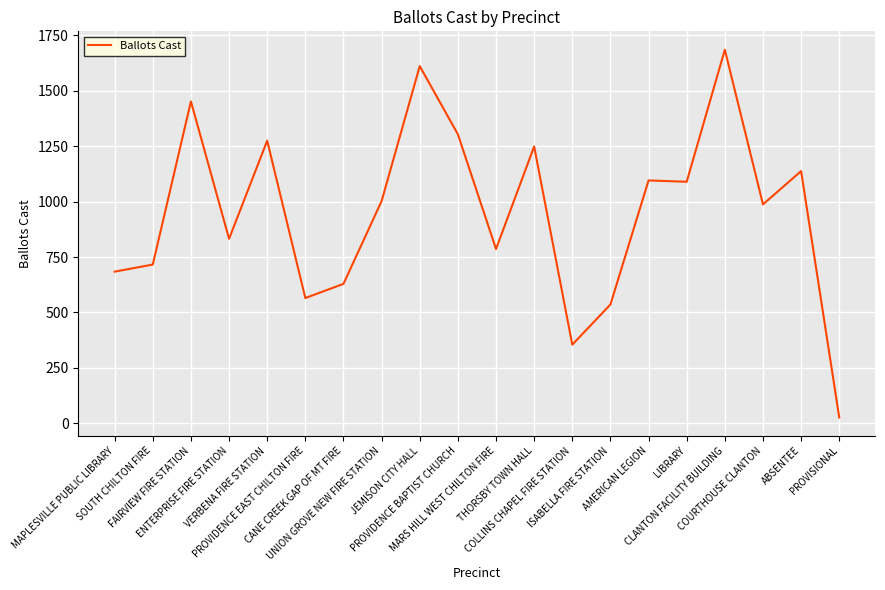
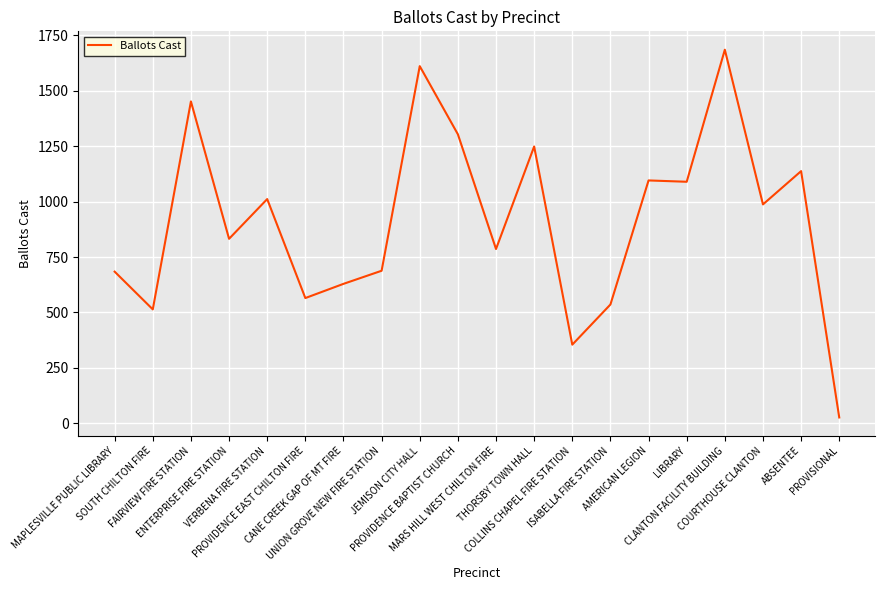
  {
    "MAPLESVILLE PUBLIC LIBRARY": 680,
-   "SOUTH CHILTON FIRE": 720,
+   "SOUTH CHILTON FIRE": 510,
    "FAIRVIEW FIRE STATION": 1450,
    "ENTERPRISE FIRE STATION": 830,
-   "VERBENA FIRE STATION": 1270,
+   "VERBENA FIRE STATION": 1010,
    "PROVIDENCE EAST CHILTON FIRE": 570,
    "CANE CREEK GAP OF MT FIRE": 630,
-   "UNION GROVE NEW FIRE STATION": 1000,
+   "UNION GROVE NEW FIRE STATION": 690,
    "JEMISON CITY HALL": 1610,
    "PROVIDENCE BAPTIST CHURCH": 1300,
    "MARS HILL WEST CHILTON FIRE": 790,
    "THORSBY TOWN HALL": 1250,
    "COLLINS CHAPEL FIRE STATION": 360,
    "ISABELLA FIRE STATION": 540,
    "AMERICAN LEGION": 1100,
    "LIBRARY": 1090,
    "CLANTON FACILITY BUILDING": 1680,
    "COURTHOUSE CLANTON": 990,
    "ABSENTEE": 1140,
    "PROVISIONAL": 30
  }
